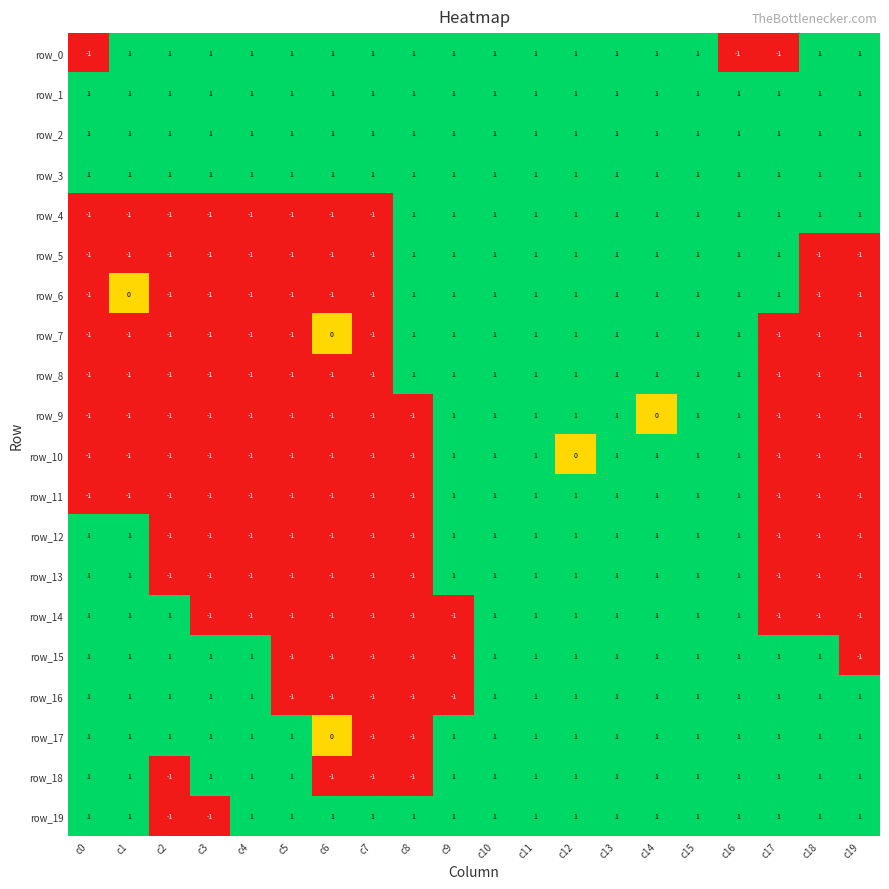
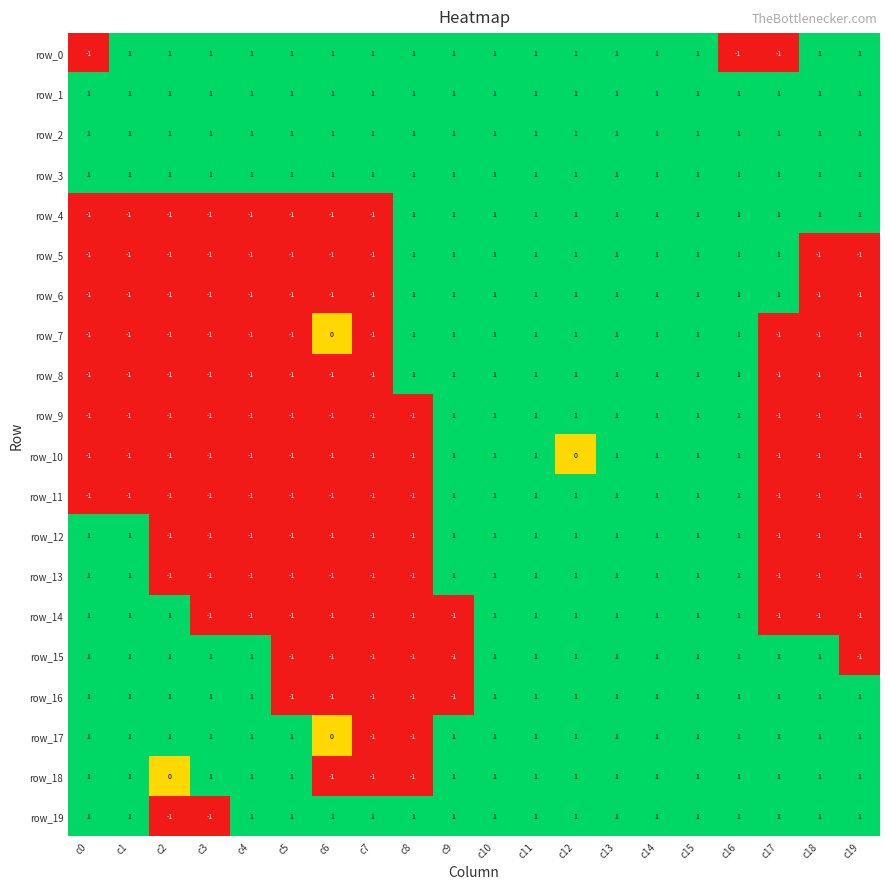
  {
    "row_6": {
      "c0": -1,
-     "c1": 0,
+     "c1": -1,
      "c2": -1,
      "c3": -1,
      "c4": -1,
      "c5": -1,
      "c6": -1,
      "c7": -1,
      "c8": 1,
      "c9": 1,
      "c10": 1,
      "c11": 1,
      "c12": 1,
      "c13": 1,
      "c14": 1,
      "c15": 1,
      "c16": 1,
      "c17": 1,
      "c18": -1,
      "c19": -1
    },
    "row_9": {
      "c0": -1,
      "c1": -1,
      "c2": -1,
      "c3": -1,
      "c4": -1,
      "c5": -1,
      "c6": -1,
      "c7": -1,
      "c8": -1,
      "c9": 1,
      "c10": 1,
      "c11": 1,
      "c12": 1,
      "c13": 1,
-     "c14": 0,
+     "c14": 1,
      "c15": 1,
      "c16": 1,
      "c17": -1,
      "c18": -1,
      "c19": -1
    },
    "row_18": {
      "c0": 1,
      "c1": 1,
-     "c2": -1,
+     "c2": 0,
      "c3": 1,
      "c4": 1,
      "c5": 1,
      "c6": -1,
      "c7": -1,
      "c8": -1,
      "c9": 1,
      "c10": 1,
      "c11": 1,
      "c12": 1,
      "c13": 1,
      "c14": 1,
      "c15": 1,
      "c16": 1,
      "c17": 1,
      "c18": 1,
      "c19": 1
    }
  }
